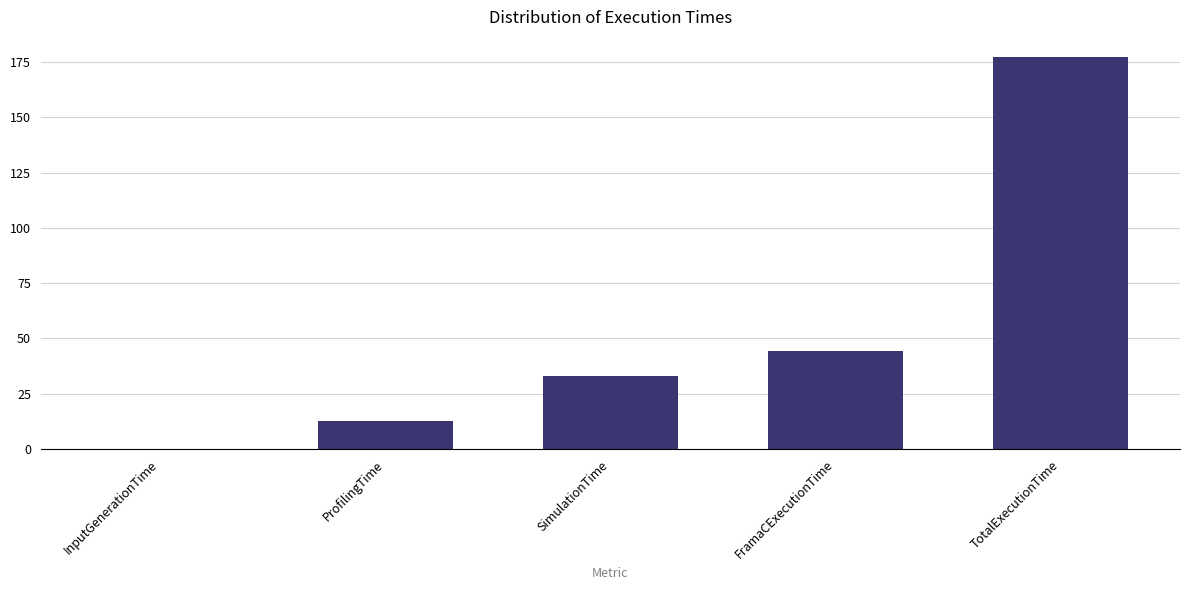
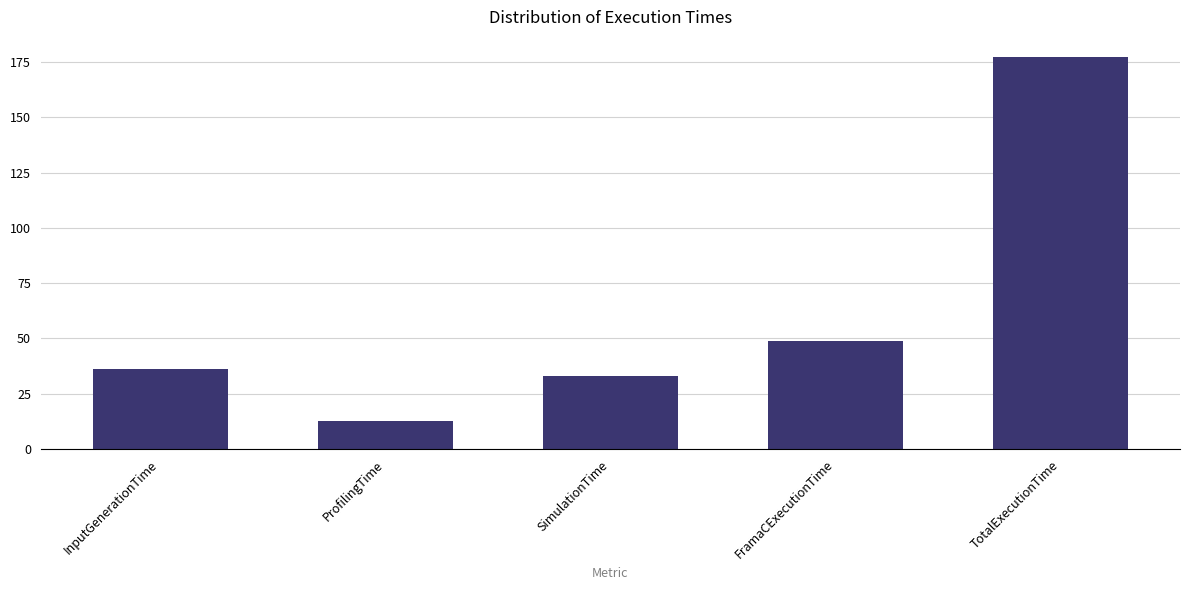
  {
-   "InputGenerationTime": 0,
+   "InputGenerationTime": 36,
    "ProfilingTime": 12,
    "SimulationTime": 33,
-   "FramaCExecutionTime": 44,
+   "FramaCExecutionTime": 49,
    "TotalExecutionTime": 178
  }
